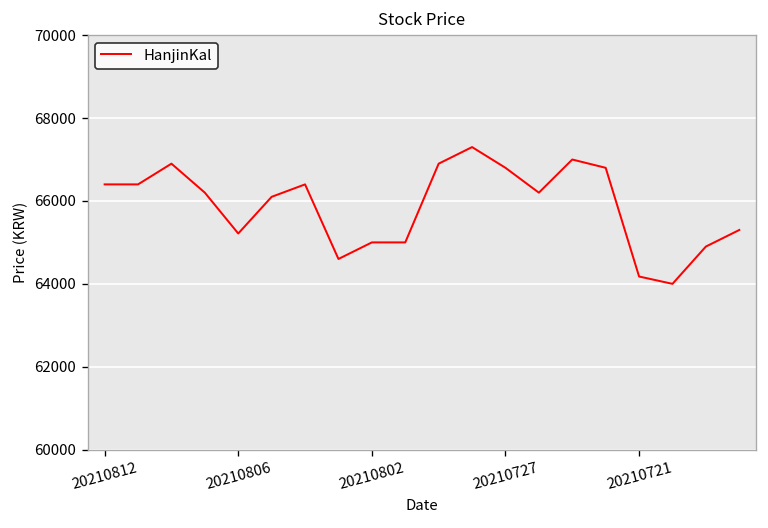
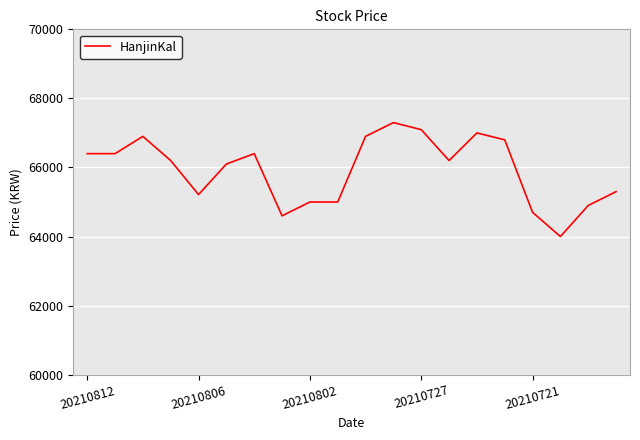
  {
    "20210812": 66400,
    "20210806": 65200,
    "20210802": 65000,
-   "20210727": 66800,
-   "20210721": 64200
+   "20210727": 67100,
+   "20210721": 64700
  }
